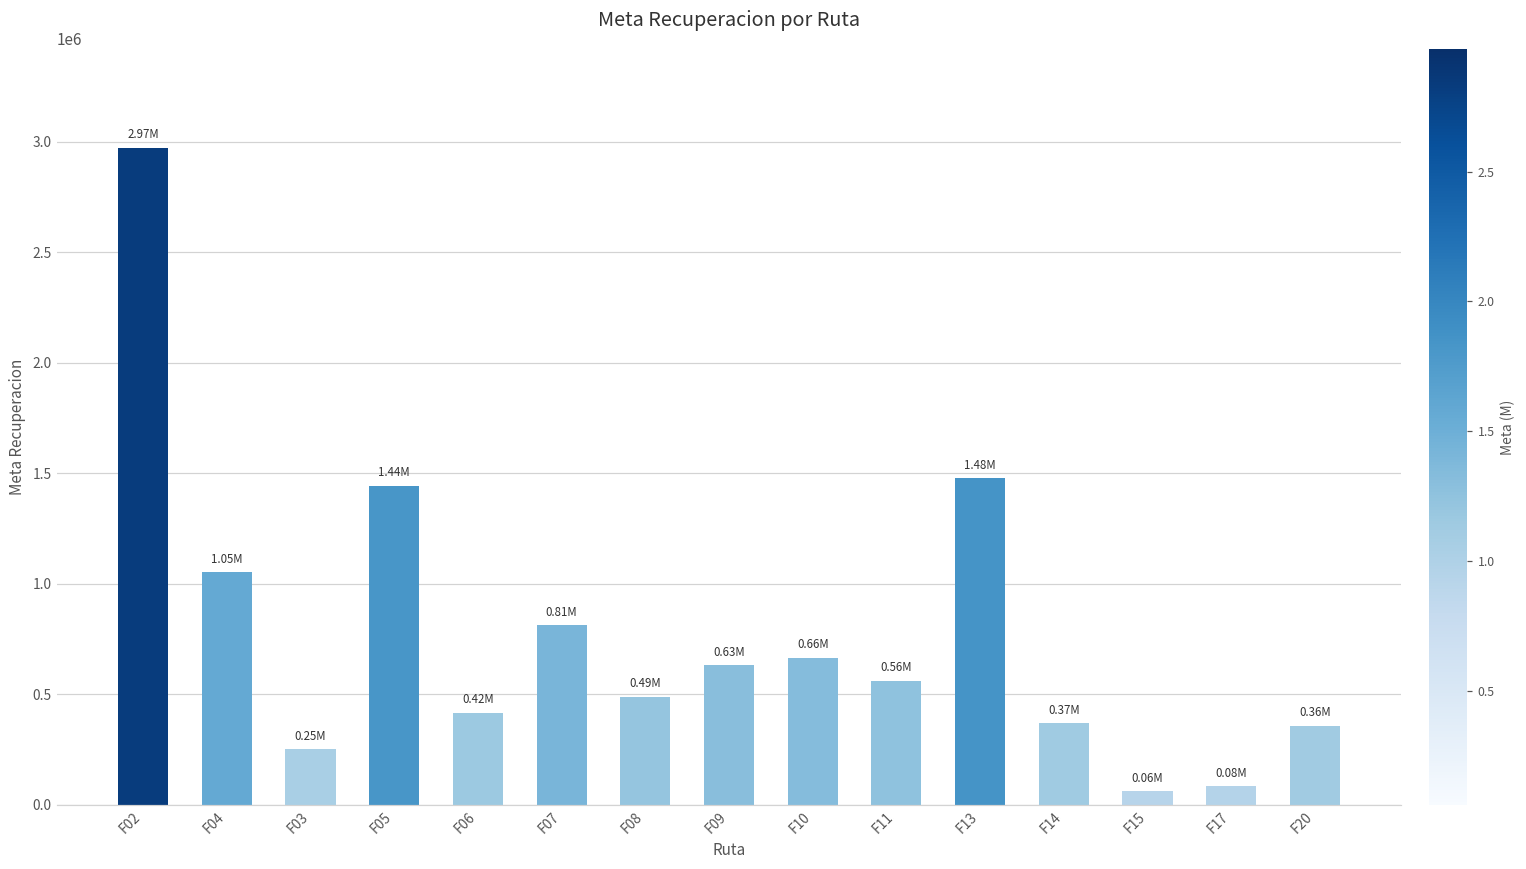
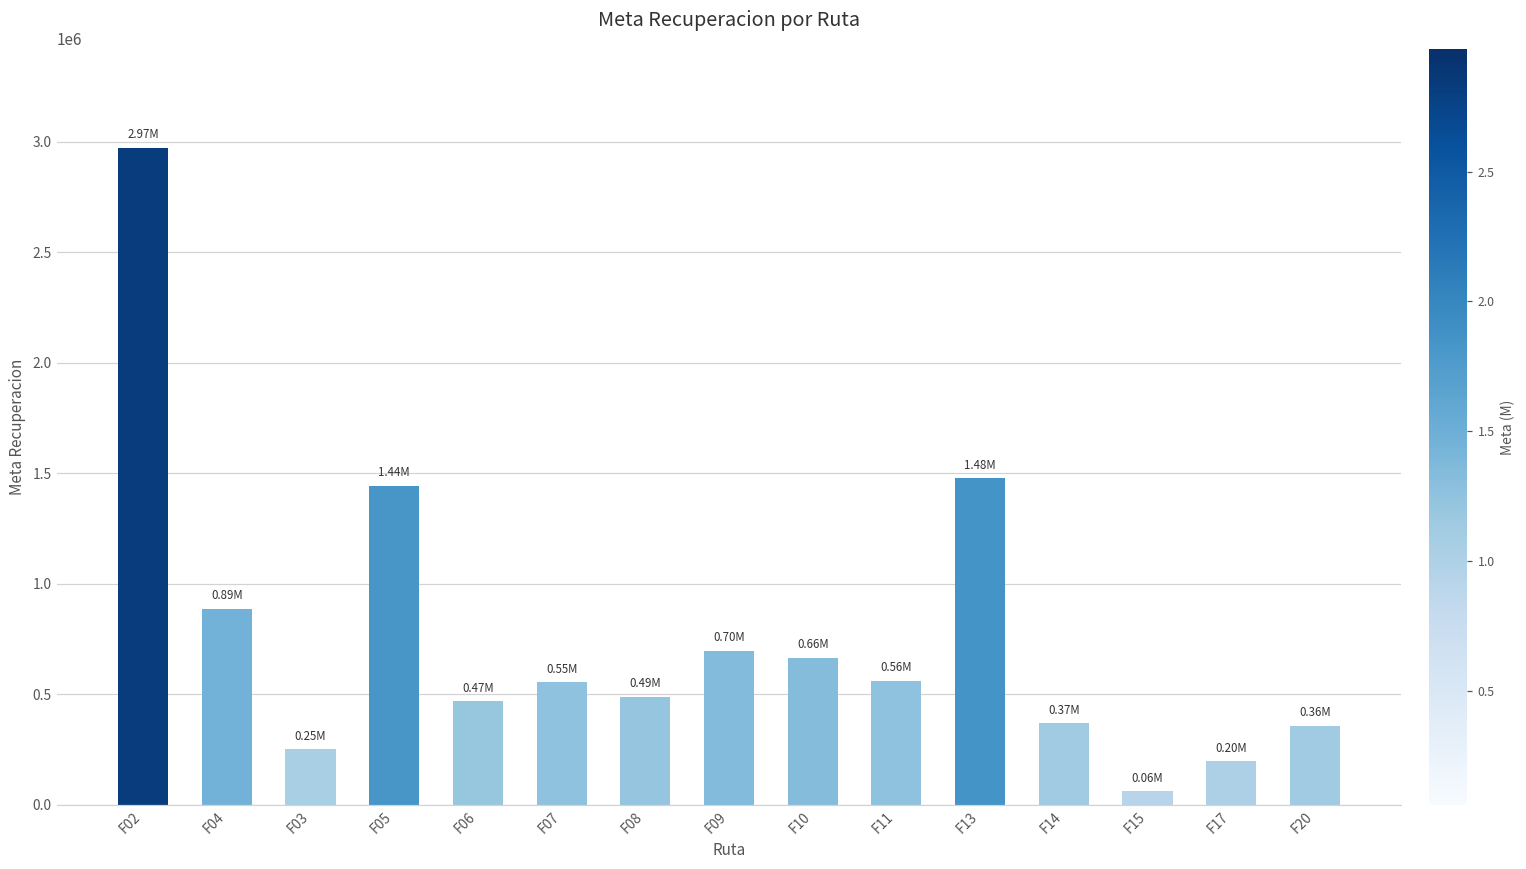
  {
    "F02": "2.97M",
-   "F04": "1.05M",
+   "F04": "0.89M",
    "F03": "0.25M",
    "F05": "1.44M",
-   "F06": "0.42M",
-   "F07": "0.81M",
+   "F06": "0.47M",
+   "F07": "0.55M",
    "F08": "0.49M",
-   "F09": "0.63M",
+   "F09": "0.70M",
    "F10": "0.66M",
    "F11": "0.56M",
    "F13": "1.48M",
    "F14": "0.37M",
    "F15": "0.06M",
-   "F17": "0.08M",
+   "F17": "0.20M",
    "F20": "0.36M"
  }
